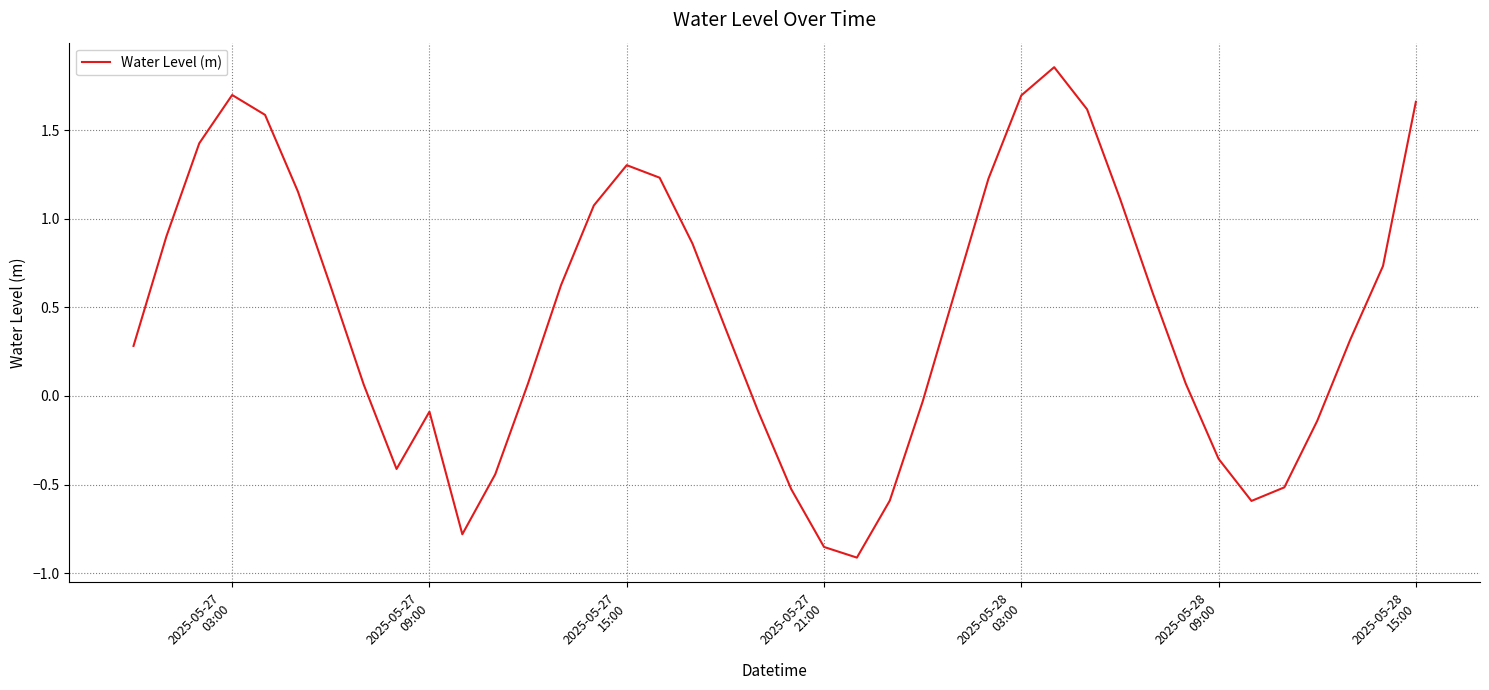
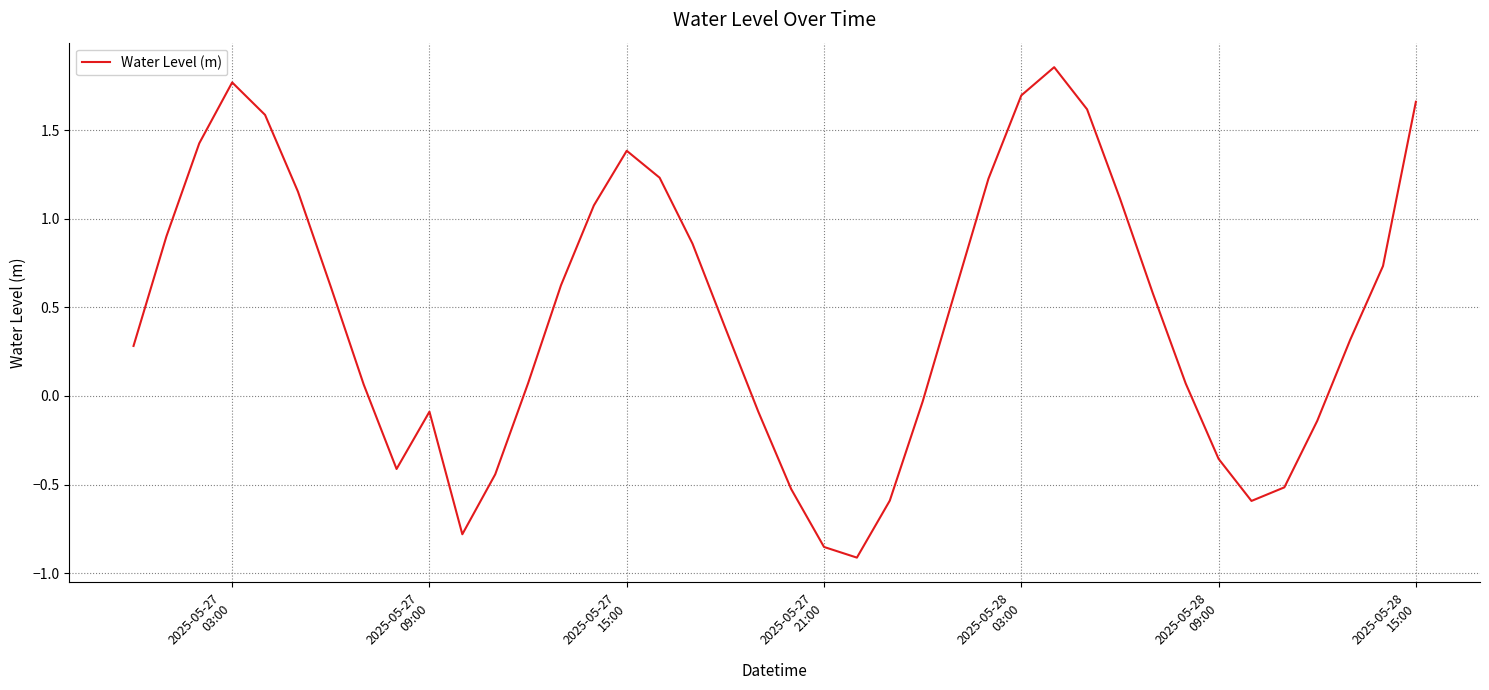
  {
-   "2025-05-27 03:00": 1.70,
+   "2025-05-27 03:00": 1.77,
    "2025-05-27 09:00": -0.09,
-   "2025-05-27 15:00": 1.30,
+   "2025-05-27 15:00": 1.38,
    "2025-05-27 21:00": -0.85,
    "2025-05-28 03:00": 1.70,
    "2025-05-28 09:00": -0.35,
    "2025-05-28 15:00": 1.66
  }
